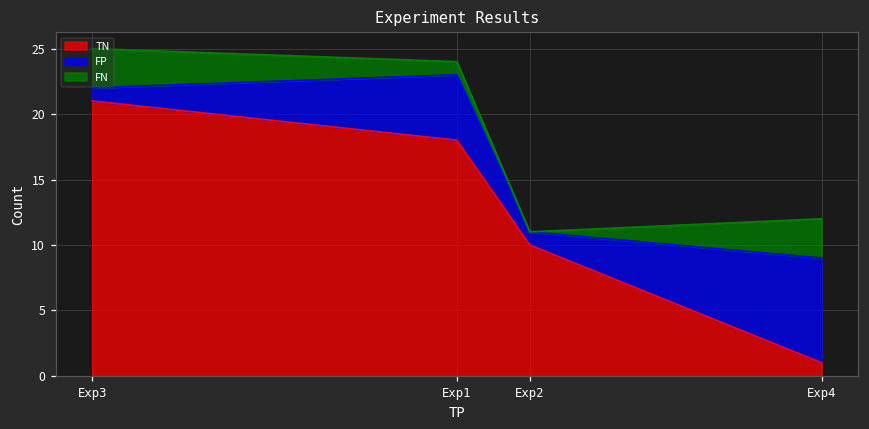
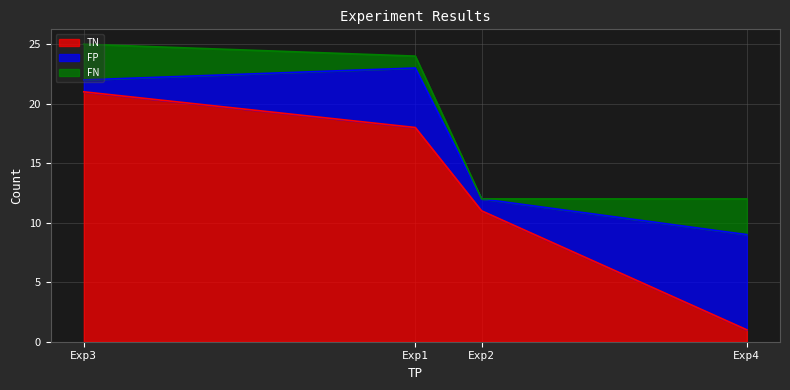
  {
    "TN": {
      "Exp3": 21,
      "Exp1": 18,
-     "Exp2": 10,
+     "Exp2": 11,
      "Exp4": 1
    },
    "FP": {
      "Exp1": 5,
      "Exp4": 8
    },
    "FN": {
      "Exp1": 1,
      "Exp4": 3
    }
  }
